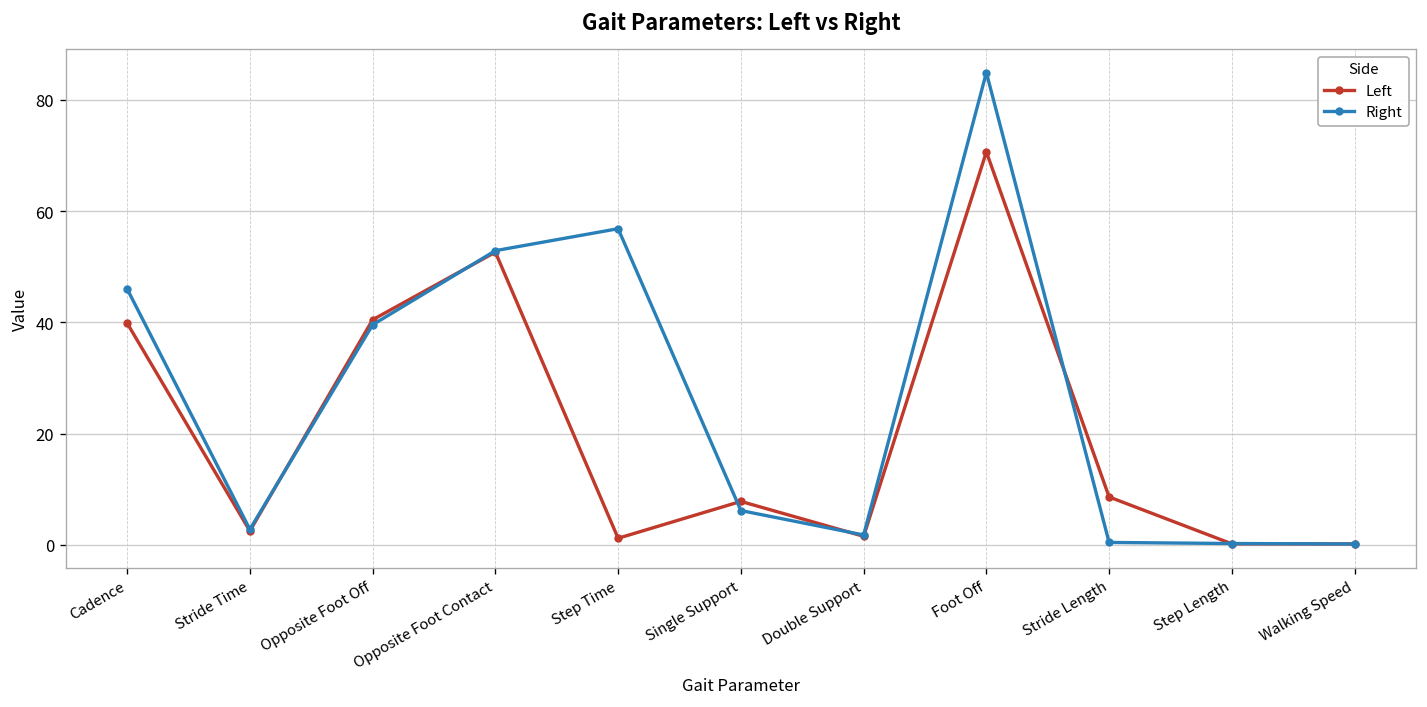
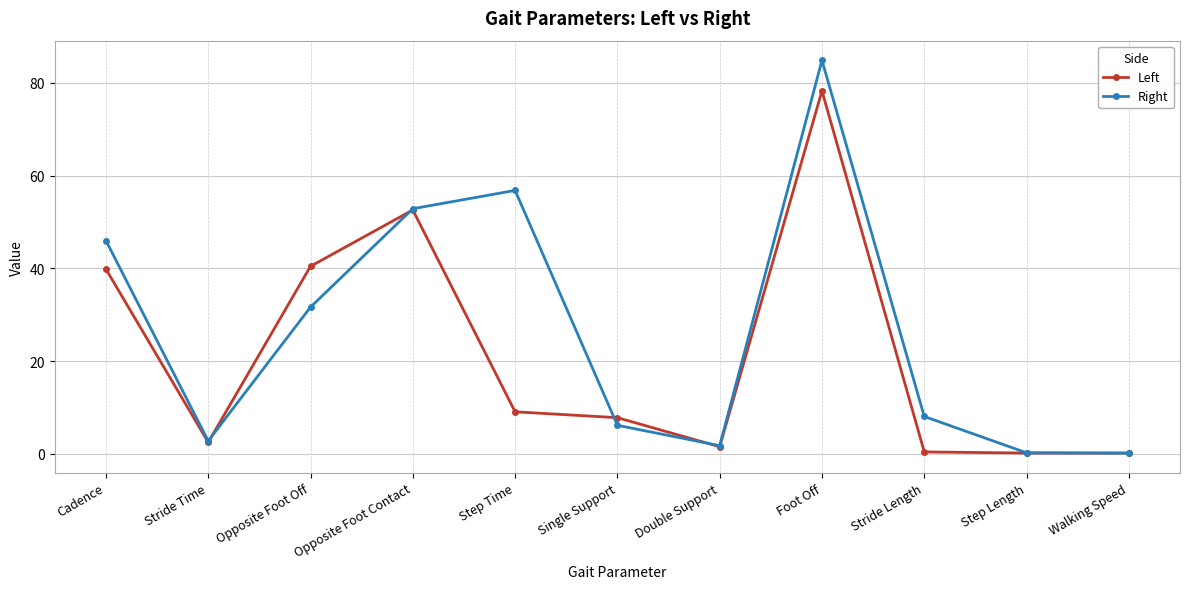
  {
    "Left": {
      "Cadence": 40,
      "Opposite Foot Off": 40,
-     "Step Time": 1,
+     "Step Time": 9,
      "Single Support": 8,
-     "Foot Off": 71,
-     "Stride Length": 9
+     "Foot Off": 78,
+     "Stride Length": 0
    },
    "Right": {
      "Cadence": 46,
-     "Opposite Foot Off": 40,
+     "Opposite Foot Off": 32,
      "Step Time": 57,
      "Single Support": 6,
      "Foot Off": 85,
-     "Stride Length": 0
+     "Stride Length": 8
    }
  }
